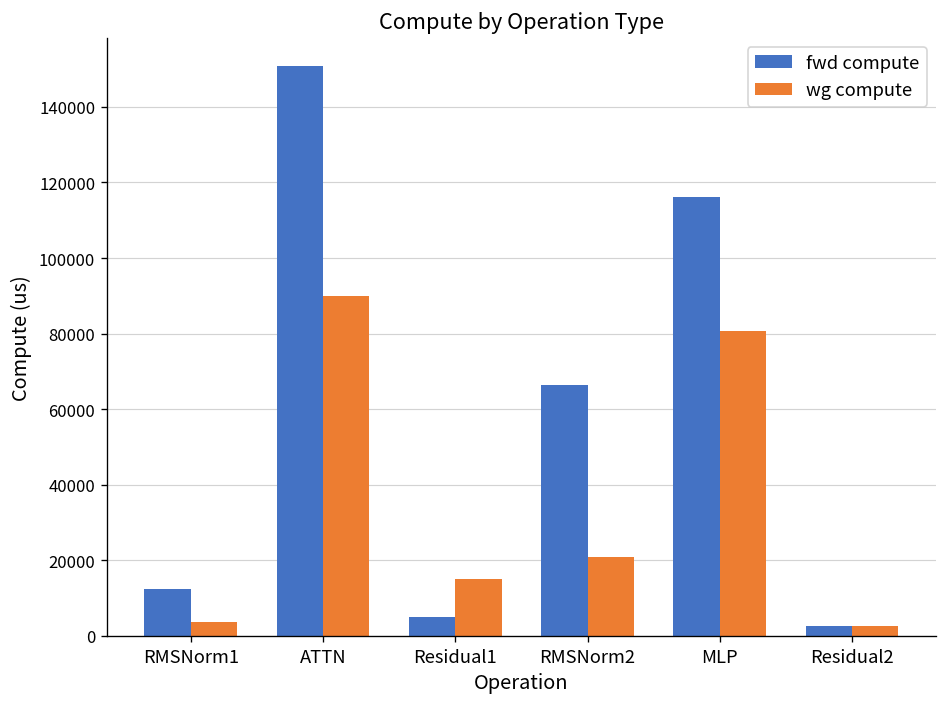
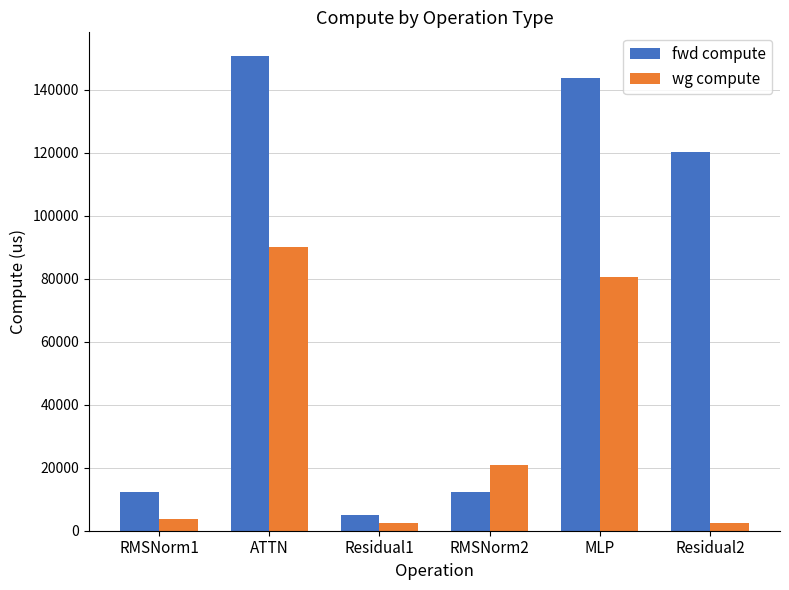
  {
    "fwd compute": {
      "RMSNorm1": 12000,
      "ATTN": 151000,
      "Residual1": 5000,
-     "RMSNorm2": 66000,
-     "MLP": 116000,
-     "Residual2": 2000
+     "RMSNorm2": 12000,
+     "MLP": 144000,
+     "Residual2": 120000
    },
    "wg compute": {
      "RMSNorm1": 4000,
      "ATTN": 90000,
-     "Residual1": 15000,
+     "Residual1": 2000,
      "RMSNorm2": 21000,
      "MLP": 81000,
      "Residual2": 2000
    }
  }
